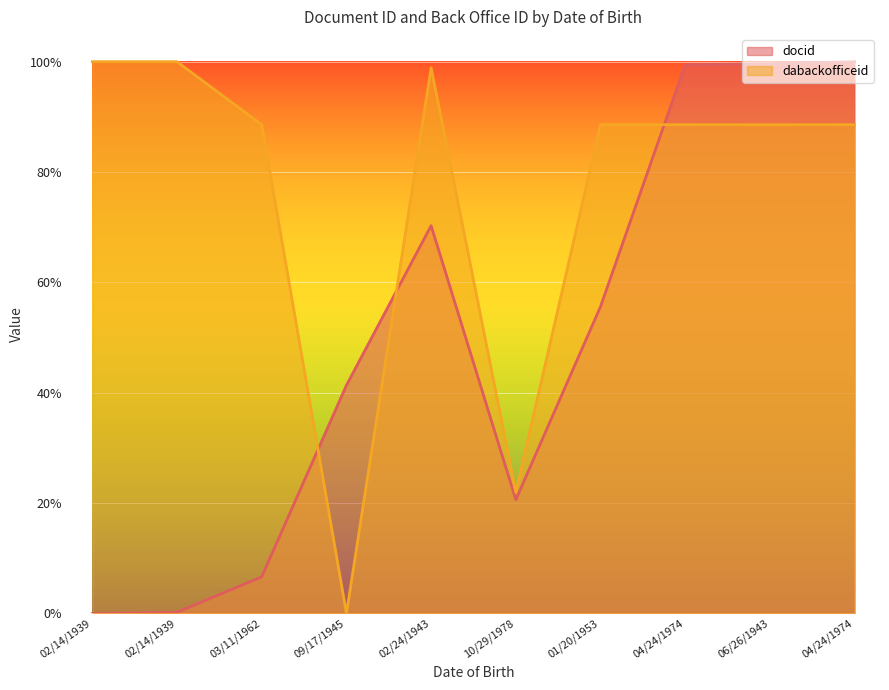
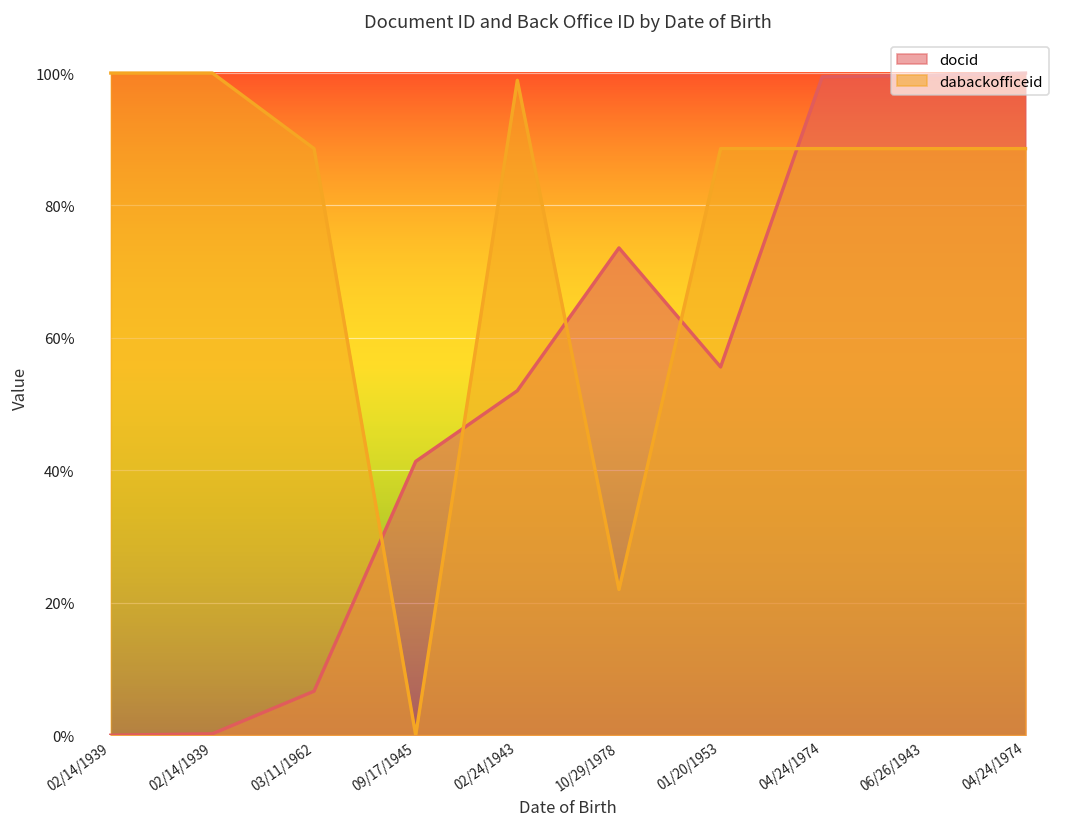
  {
    "docid": {
      "03/11/1962": "7%",
      "09/17/1945": "41%",
-     "02/24/1943": "70%",
-     "10/29/1978": "21%",
+     "02/24/1943": "52%",
+     "10/29/1978": "74%",
      "01/20/1953": "56%"
    },
    "dabackofficeid": {
      "03/11/1962": "89%",
      "09/17/1945": "0%",
      "02/24/1943": "99%",
      "10/29/1978": "22%",
      "01/20/1953": "89%",
      "06/26/1943": "89%"
    }
  }
